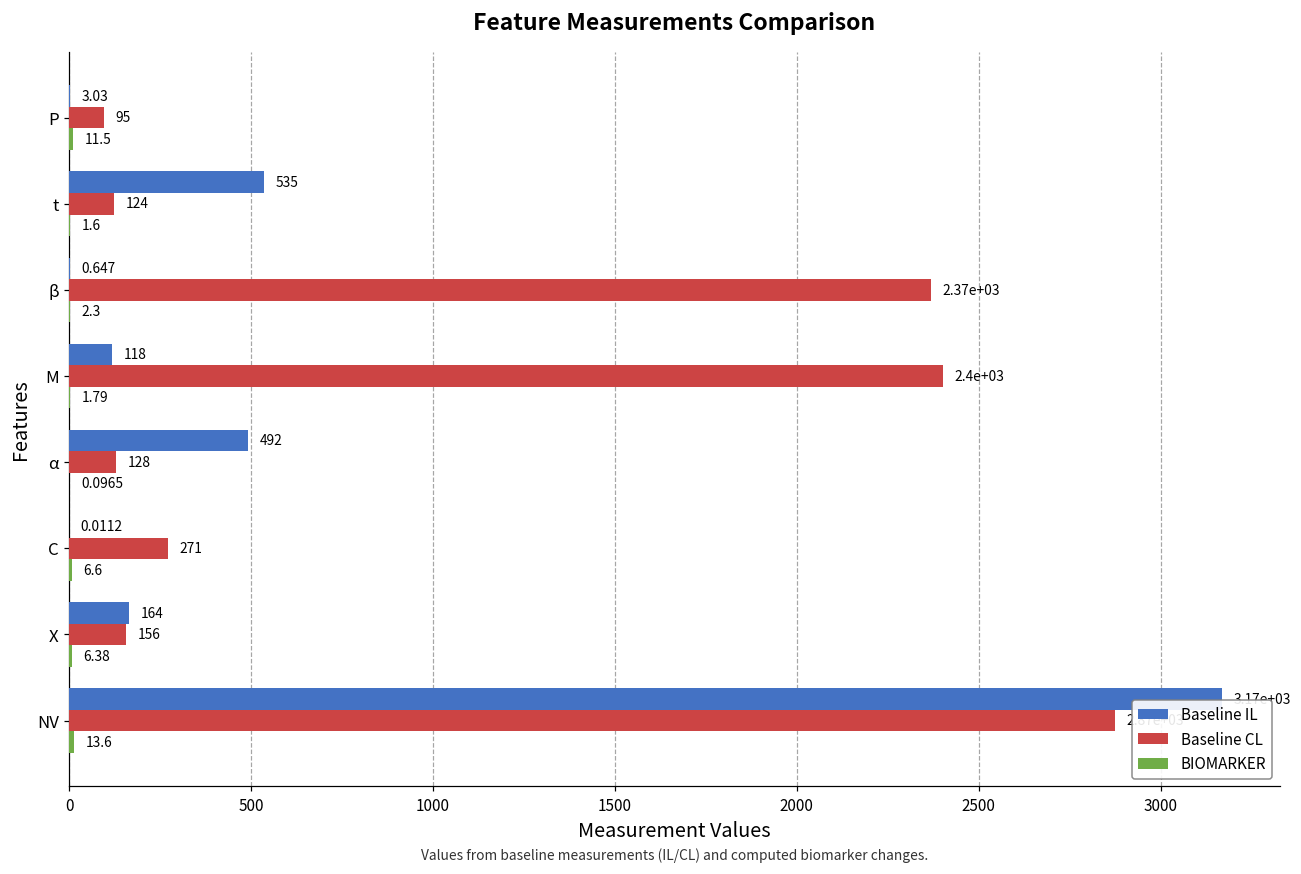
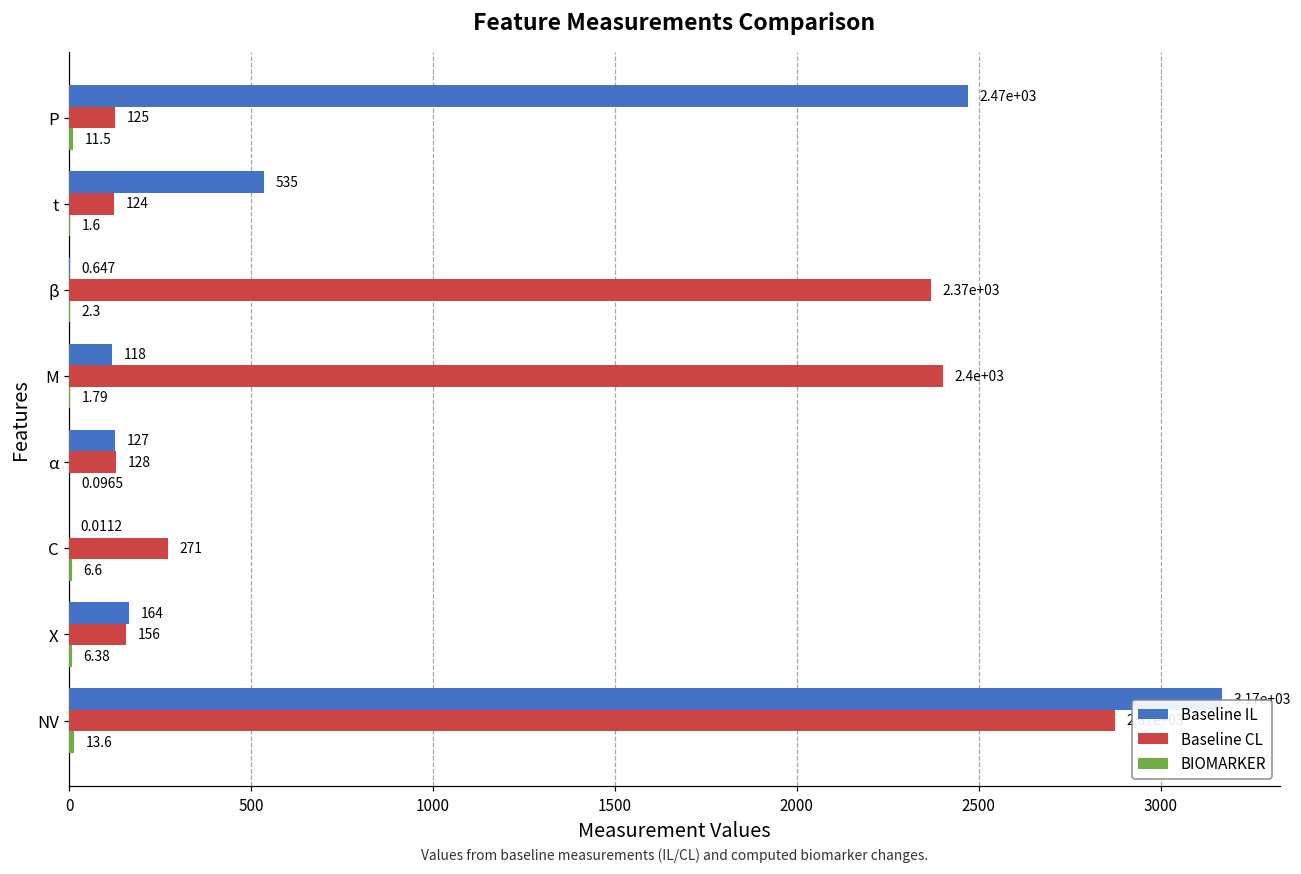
  {
    "Baseline IL": {
-     "P": "3.03",
+     "P": "2.47e+03",
      "t": "535",
      "β": "0.647",
      "M": "118",
-     "α": "492",
+     "α": "127",
      "C": "0.0112",
      "X": "164"
    },
    "Baseline CL": {
-     "P": "95",
+     "P": "125",
      "t": "124",
      "α": "128",
      "C": "271",
      "X": "156"
    },
    "BIOMARKER": {
      "P": "11.5",
      "t": "1.6",
      "β": "2.3",
      "M": "1.79",
      "α": "0.0965",
      "C": "6.6",
      "X": "6.38",
      "NV": "13.6"
    }
  }
